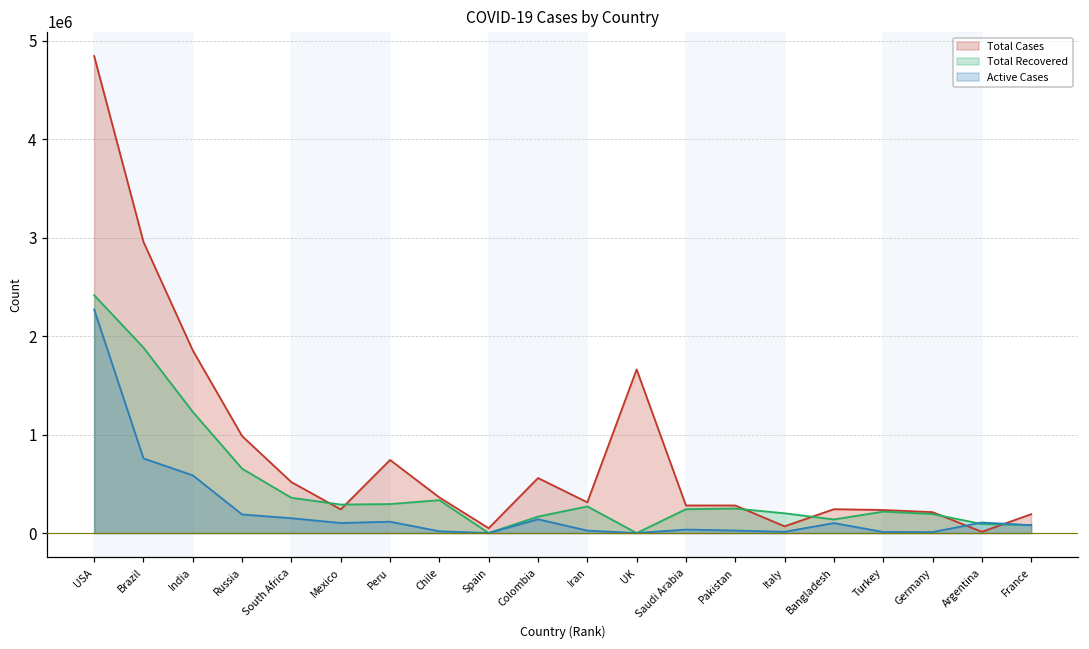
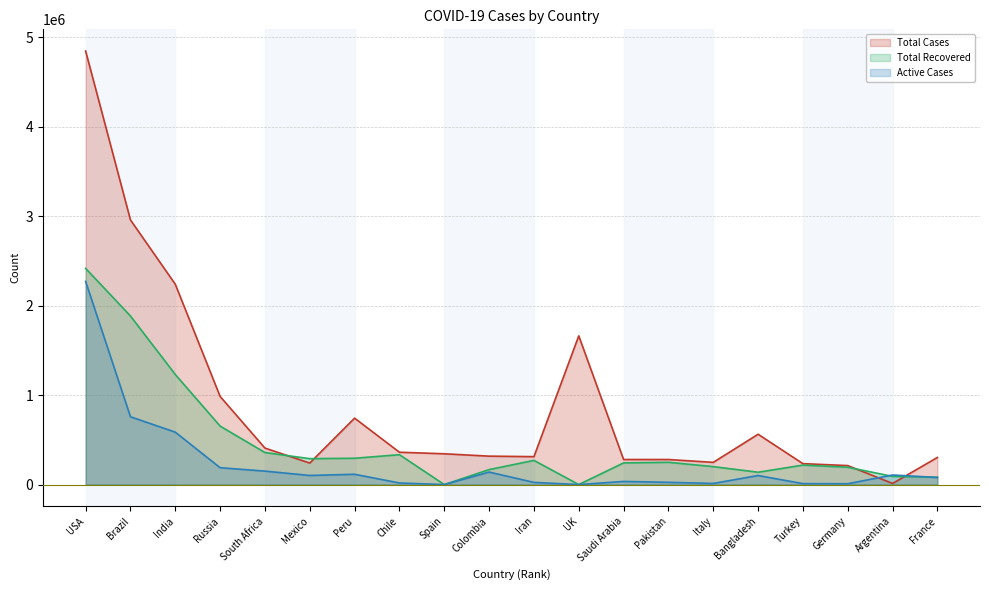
  {
    "Total Cases": {
      "USA": 4800000,
      "Brazil": 3000000,
-     "India": 1900000,
+     "India": 2200000,
      "Russia": 1000000,
-     "South Africa": 500000,
+     "South Africa": 400000,
      "Mexico": 200000,
      "Peru": 700000,
-     "Spain": 0,
-     "Colombia": 600000,
+     "Spain": 300000,
+     "Colombia": 300000,
      "Iran": 300000,
      "UK": 1700000,
      "Saudi Arabia": 300000,
      "Pakistan": 300000,
-     "Italy": 100000,
-     "Bangladesh": 200000,
+     "Italy": 200000,
+     "Bangladesh": 600000,
      "Argentina": 0,
-     "France": 200000
+     "France": 300000
    }
  }
